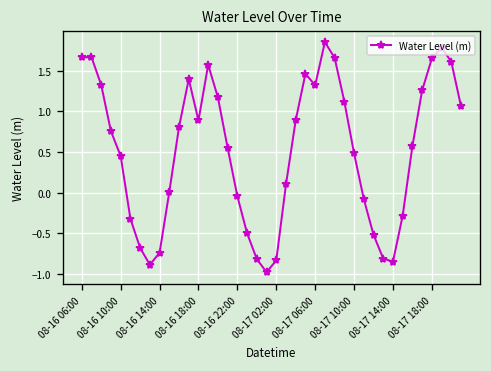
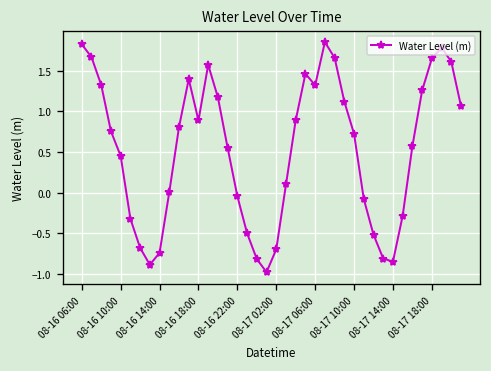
  {
-   "08-16 06:00": 1.7,
+   "08-16 06:00": 1.8,
    "08-16 10:00": 0.4,
    "08-16 14:00": -0.7,
    "08-16 18:00": 0.9,
    "08-16 22:00": 0.0,
-   "08-17 02:00": -0.8,
+   "08-17 02:00": -0.7,
    "08-17 06:00": 1.3,
-   "08-17 10:00": 0.5,
+   "08-17 10:00": 0.7,
    "08-17 14:00": -0.8,
    "08-17 18:00": 1.6
  }
